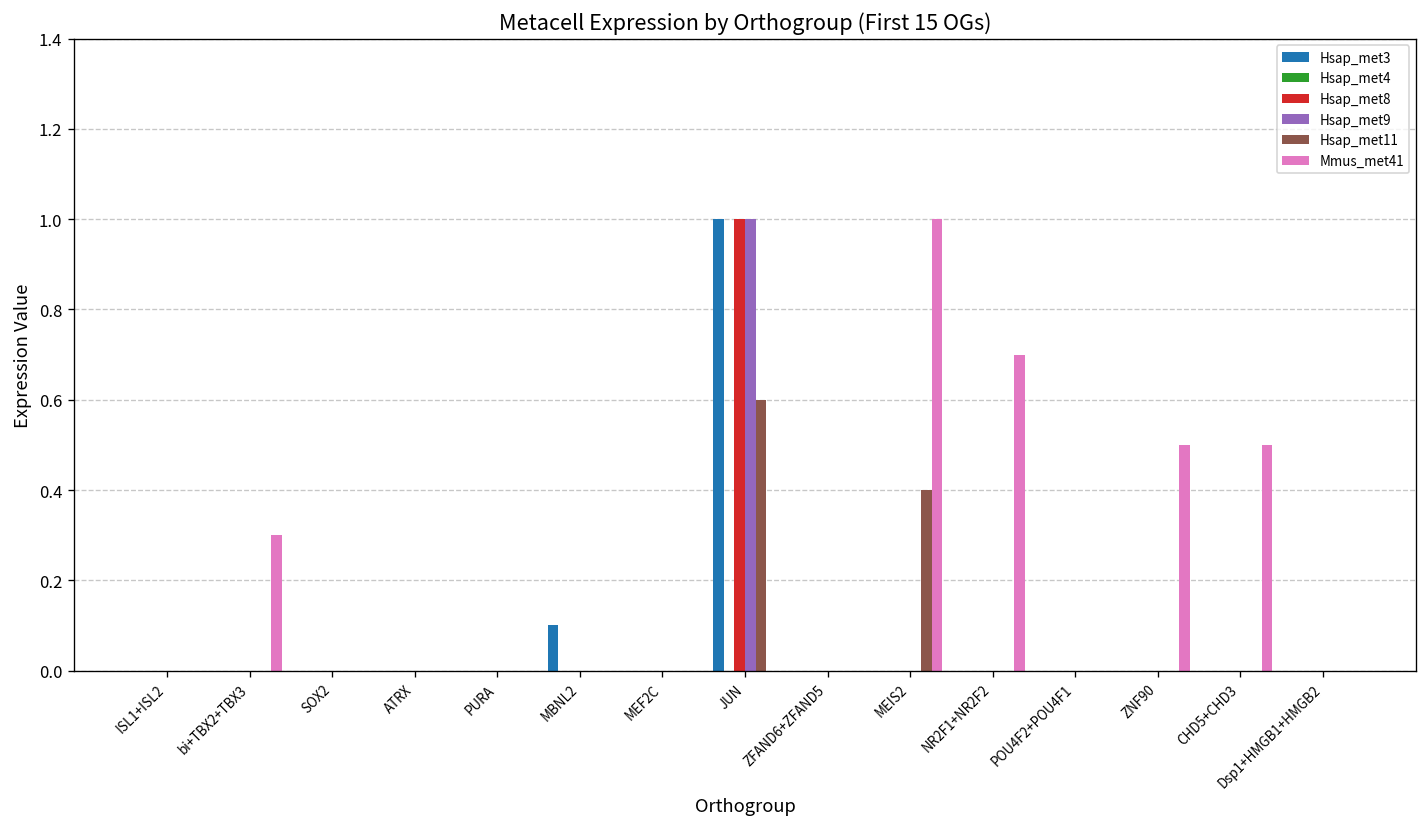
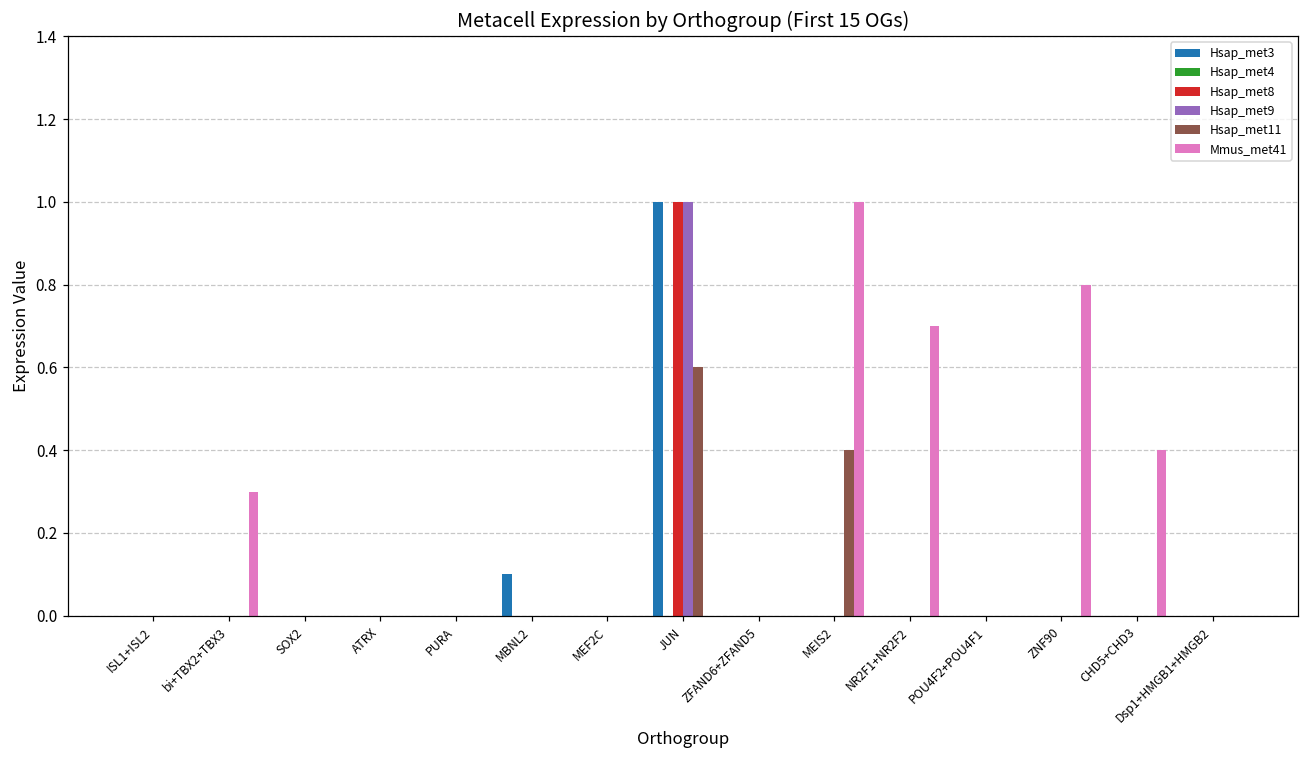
  {
    "Hsap_met3": {
      "ISL1+ISL2": 0.0,
      "bi+TBX2+TBX3": 0.0,
      "SOX2": 0.0,
      "ATRX": 0.0,
      "PURA": 0.0,
      "MBNL2": 0.1,
      "MEF2C": 0.0,
      "JUN": 1.0,
      "ZFAND6+ZFAND5": 0.0,
      "MEIS2": 0.0,
      "NR2F1+NR2F2": 0.0,
      "POU4F2+POU4F1": 0.0,
      "ZNF90": 0.0,
      "CHD5+CHD3": 0.0,
      "Dsp1+HMGB1+HMGB2": 0.0
    },
    "Hsap_met4": {
      "ISL1+ISL2": 0.0,
      "bi+TBX2+TBX3": 0.0,
      "SOX2": 0.0,
      "ATRX": 0.0,
      "PURA": 0.0,
      "MBNL2": 0.0,
      "MEF2C": 0.0,
      "JUN": 0.0,
      "ZFAND6+ZFAND5": 0.0,
      "MEIS2": 0.0,
      "NR2F1+NR2F2": 0.0,
      "POU4F2+POU4F1": 0.0,
      "ZNF90": 0.0,
      "CHD5+CHD3": 0.0,
      "Dsp1+HMGB1+HMGB2": 0.0
    },
    "Hsap_met8": {
      "ISL1+ISL2": 0.0,
      "bi+TBX2+TBX3": 0.0,
      "SOX2": 0.0,
      "ATRX": 0.0,
      "PURA": 0.0,
      "MBNL2": 0.0,
      "MEF2C": 0.0,
      "JUN": 1.0,
      "ZFAND6+ZFAND5": 0.0,
      "MEIS2": 0.0,
      "NR2F1+NR2F2": 0.0,
      "POU4F2+POU4F1": 0.0,
      "ZNF90": 0.0,
      "CHD5+CHD3": 0.0,
      "Dsp1+HMGB1+HMGB2": 0.0
    },
    "Hsap_met9": {
      "ISL1+ISL2": 0.0,
      "bi+TBX2+TBX3": 0.0,
      "SOX2": 0.0,
      "ATRX": 0.0,
      "PURA": 0.0,
      "MBNL2": 0.0,
      "MEF2C": 0.0,
      "JUN": 1.0,
      "ZFAND6+ZFAND5": 0.0,
      "MEIS2": 0.0,
      "NR2F1+NR2F2": 0.0,
      "POU4F2+POU4F1": 0.0,
      "ZNF90": 0.0,
      "CHD5+CHD3": 0.0,
      "Dsp1+HMGB1+HMGB2": 0.0
    },
    "Hsap_met11": {
      "ISL1+ISL2": 0.0,
      "bi+TBX2+TBX3": 0.0,
      "SOX2": 0.0,
      "ATRX": 0.0,
      "PURA": 0.0,
      "MBNL2": 0.0,
      "MEF2C": 0.0,
      "JUN": 0.6,
      "ZFAND6+ZFAND5": 0.0,
      "MEIS2": 0.4,
      "NR2F1+NR2F2": 0.0,
      "POU4F2+POU4F1": 0.0,
      "ZNF90": 0.0,
      "CHD5+CHD3": 0.0,
      "Dsp1+HMGB1+HMGB2": 0.0
    },
    "Mmus_met41": {
      "ISL1+ISL2": 0.0,
      "bi+TBX2+TBX3": 0.3,
      "SOX2": 0.0,
      "ATRX": 0.0,
      "PURA": 0.0,
      "MBNL2": 0.0,
      "MEF2C": 0.0,
      "JUN": 0.0,
      "ZFAND6+ZFAND5": 0.0,
      "MEIS2": 1.0,
      "NR2F1+NR2F2": 0.7,
      "POU4F2+POU4F1": 0.0,
-     "ZNF90": 0.5,
-     "CHD5+CHD3": 0.5,
+     "ZNF90": 0.8,
+     "CHD5+CHD3": 0.4,
      "Dsp1+HMGB1+HMGB2": 0.0
    }
  }
